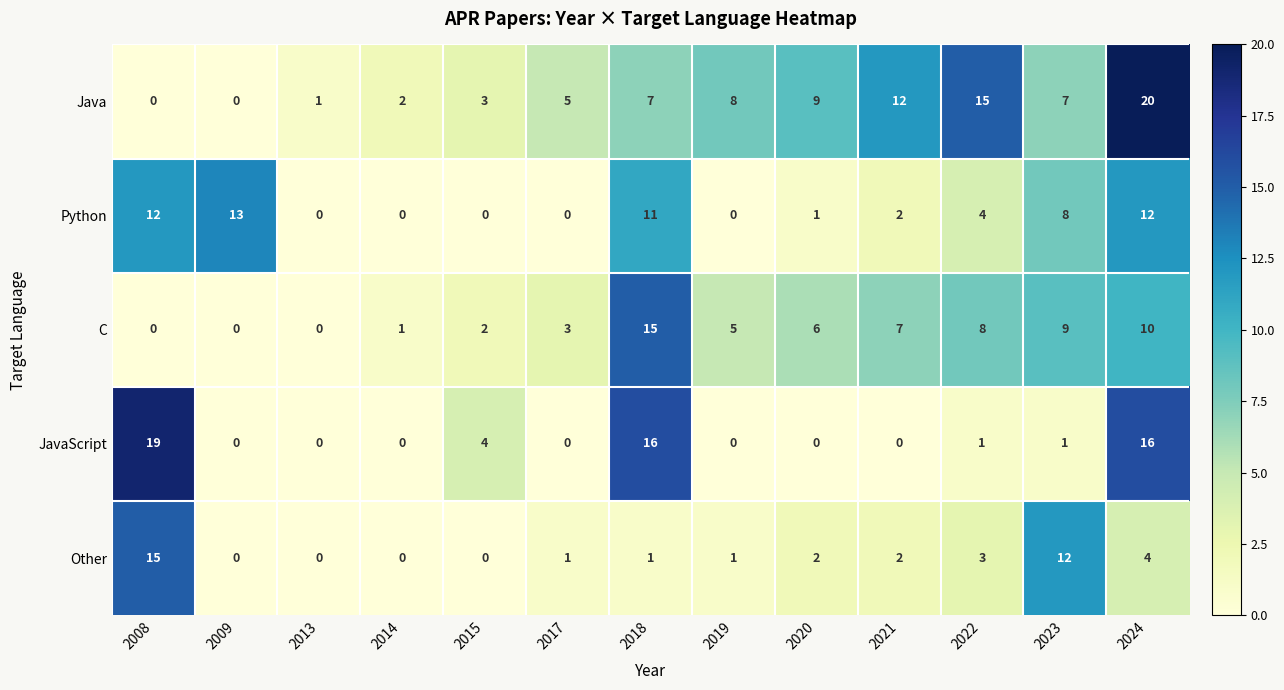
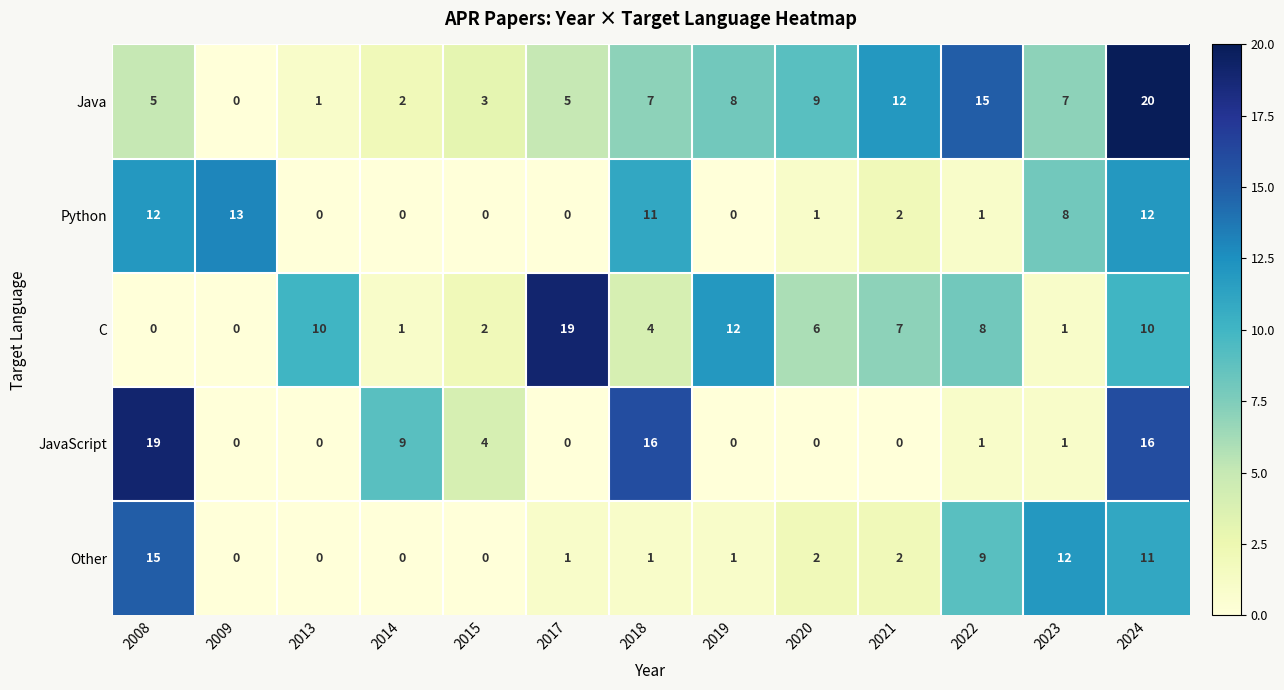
  {
    "Java": {
-     "2008": 0,
+     "2008": 5,
      "2009": 0,
      "2013": 1,
      "2014": 2,
      "2015": 3,
      "2017": 5,
      "2018": 7,
      "2019": 8,
      "2020": 9,
      "2021": 12,
      "2022": 15,
      "2023": 7,
      "2024": 20
    },
    "Python": {
      "2008": 12,
      "2009": 13,
      "2013": 0,
      "2014": 0,
      "2015": 0,
      "2017": 0,
      "2018": 11,
      "2019": 0,
      "2020": 1,
      "2021": 2,
-     "2022": 4,
+     "2022": 1,
      "2023": 8,
      "2024": 12
    },
    "C": {
      "2008": 0,
      "2009": 0,
-     "2013": 0,
+     "2013": 10,
      "2014": 1,
      "2015": 2,
-     "2017": 3,
-     "2018": 15,
-     "2019": 5,
+     "2017": 19,
+     "2018": 4,
+     "2019": 12,
      "2020": 6,
      "2021": 7,
      "2022": 8,
-     "2023": 9,
+     "2023": 1,
      "2024": 10
    },
    "JavaScript": {
      "2008": 19,
      "2009": 0,
      "2013": 0,
-     "2014": 0,
+     "2014": 9,
      "2015": 4,
      "2017": 0,
      "2018": 16,
      "2019": 0,
      "2020": 0,
      "2021": 0,
      "2022": 1,
      "2023": 1,
      "2024": 16
    },
    "Other": {
      "2008": 15,
      "2009": 0,
      "2013": 0,
      "2014": 0,
      "2015": 0,
      "2017": 1,
      "2018": 1,
      "2019": 1,
      "2020": 2,
      "2021": 2,
-     "2022": 3,
+     "2022": 9,
      "2023": 12,
-     "2024": 4
+     "2024": 11
    }
  }
